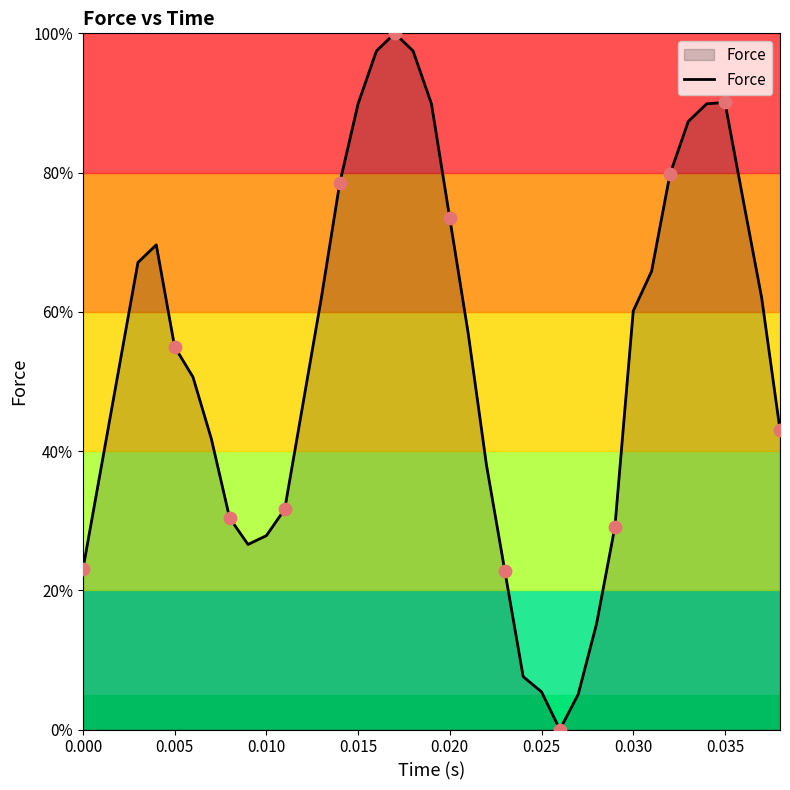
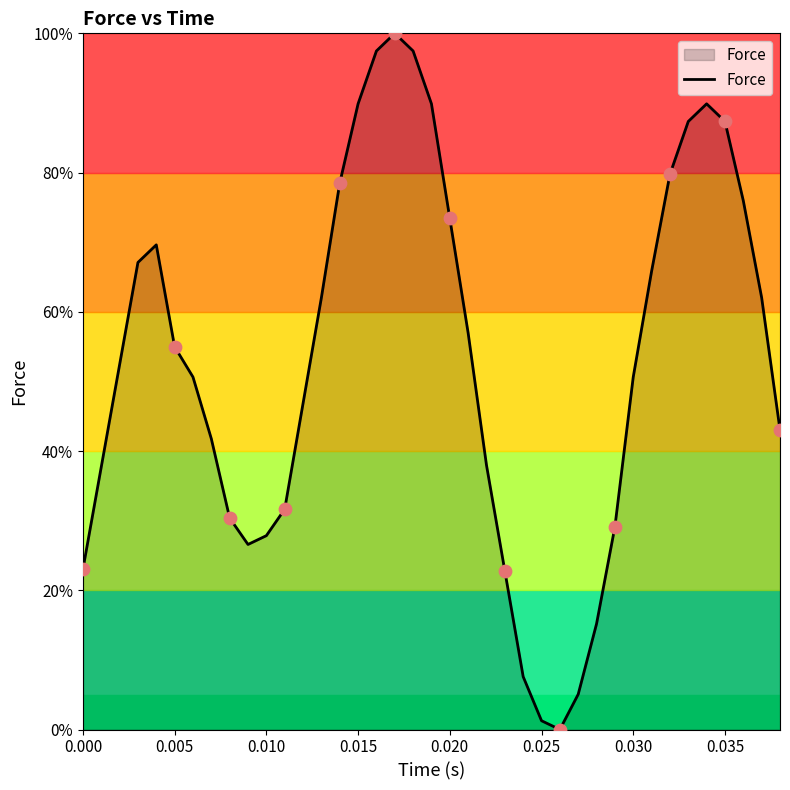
  {
    "Force": {
      "0.010": "28%",
      "0.015": "90%",
-     "0.025": "5%",
-     "0.030": "60%",
-     "0.035": "90%"
+     "0.025": "1%",
+     "0.030": "51%",
+     "0.035": "87%"
    }
  }
